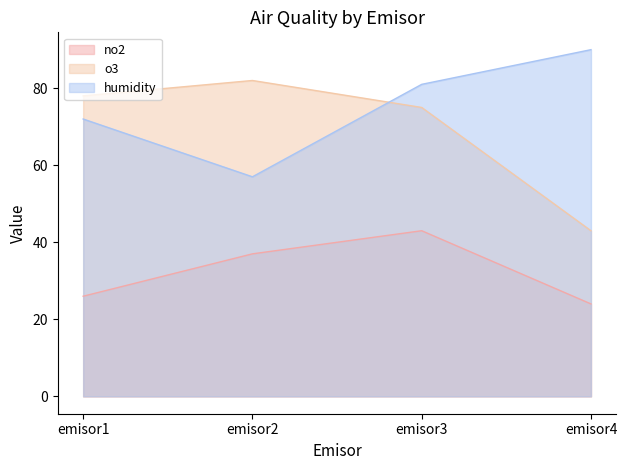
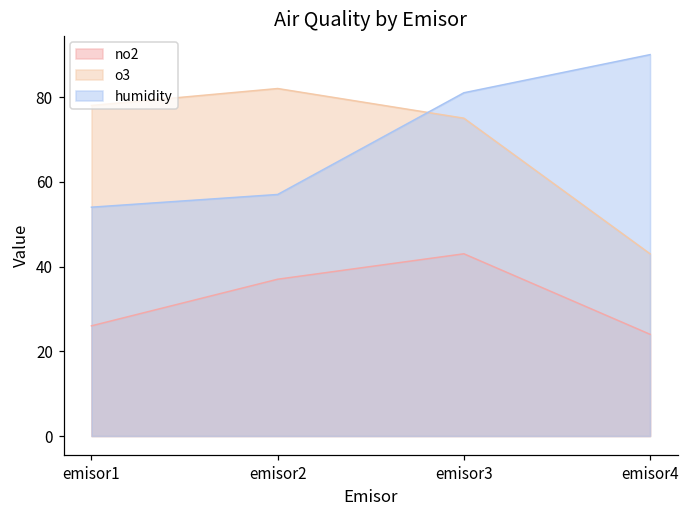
  {
    "humidity": {
-     "emisor1": 72,
+     "emisor1": 54,
      "emisor2": 57,
      "emisor3": 81,
      "emisor4": 90
    }
  }
